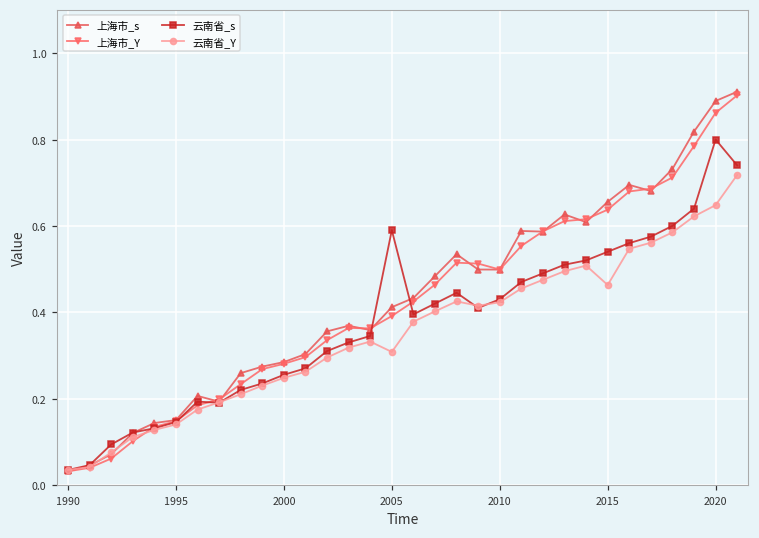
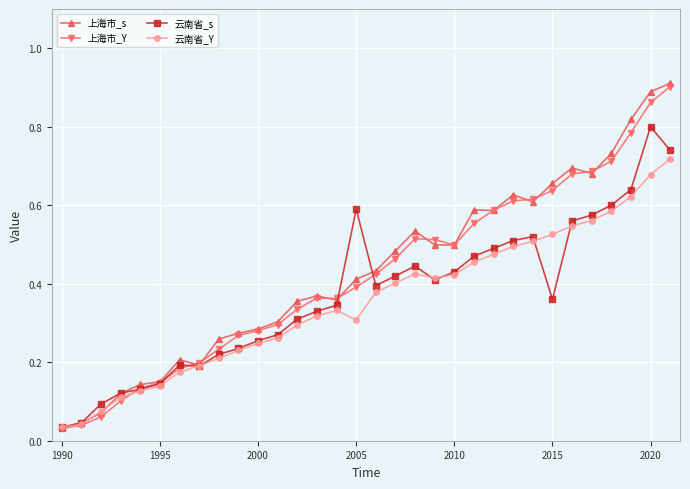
  {
    "云南省_s": {
      "2000": 0.26,
      "2005": 0.59,
      "2010": 0.43,
-     "2015": 0.54,
+     "2015": 0.36,
      "2020": 0.80
    },
    "云南省_Y": {
      "2000": 0.25,
      "2005": 0.31,
      "2010": 0.42,
-     "2015": 0.46,
-     "2020": 0.65
+     "2015": 0.53,
+     "2020": 0.68
    }
  }
